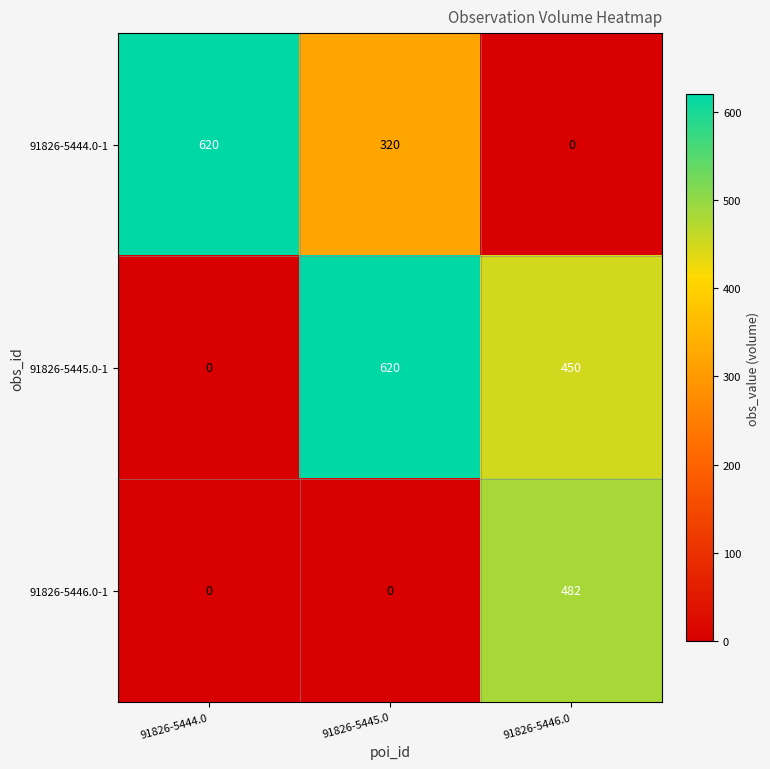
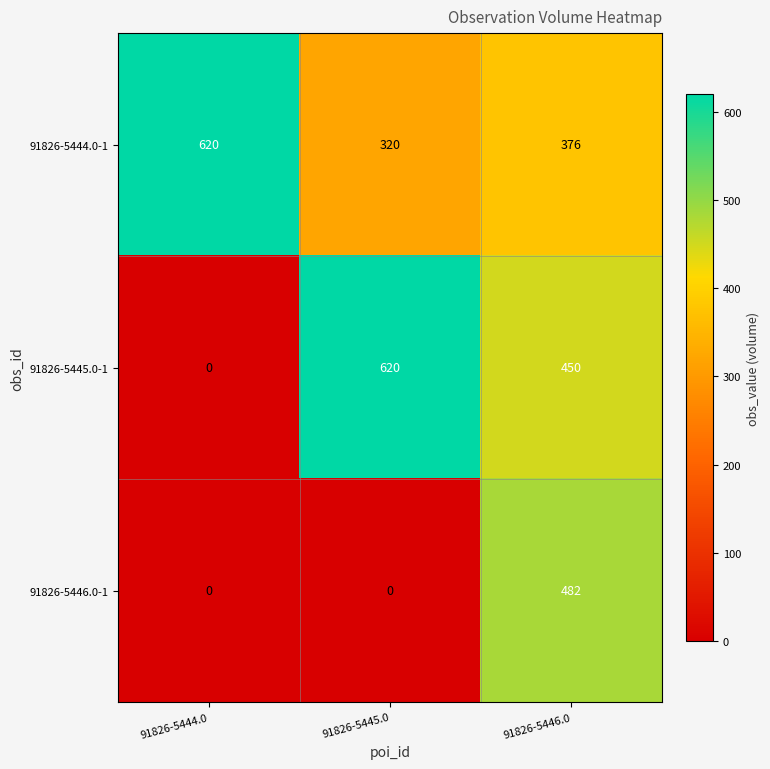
  {
    "91826-5444.0-1": {
      "91826-5444.0": 620,
      "91826-5445.0": 320,
-     "91826-5446.0": 0
+     "91826-5446.0": 376
    },
    "91826-5445.0-1": {
      "91826-5444.0": 0,
      "91826-5445.0": 620,
      "91826-5446.0": 450
    },
    "91826-5446.0-1": {
      "91826-5444.0": 0,
      "91826-5445.0": 0,
      "91826-5446.0": 482
    }
  }
